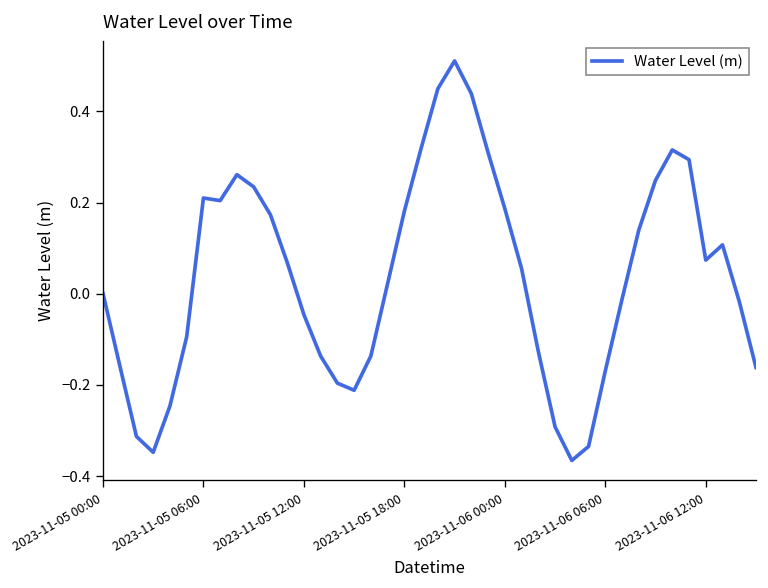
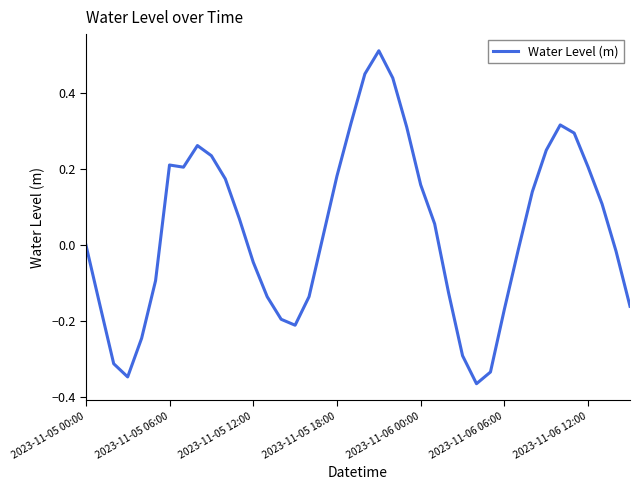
  {
    "2023-11-05 00:00": 0.00,
    "2023-11-05 06:00": 0.21,
    "2023-11-05 12:00": -0.05,
    "2023-11-05 18:00": 0.18,
-   "2023-11-06 00:00": 0.19,
+   "2023-11-06 00:00": 0.16,
    "2023-11-06 06:00": -0.17,
-   "2023-11-06 12:00": 0.07
+   "2023-11-06 12:00": 0.20
  }
